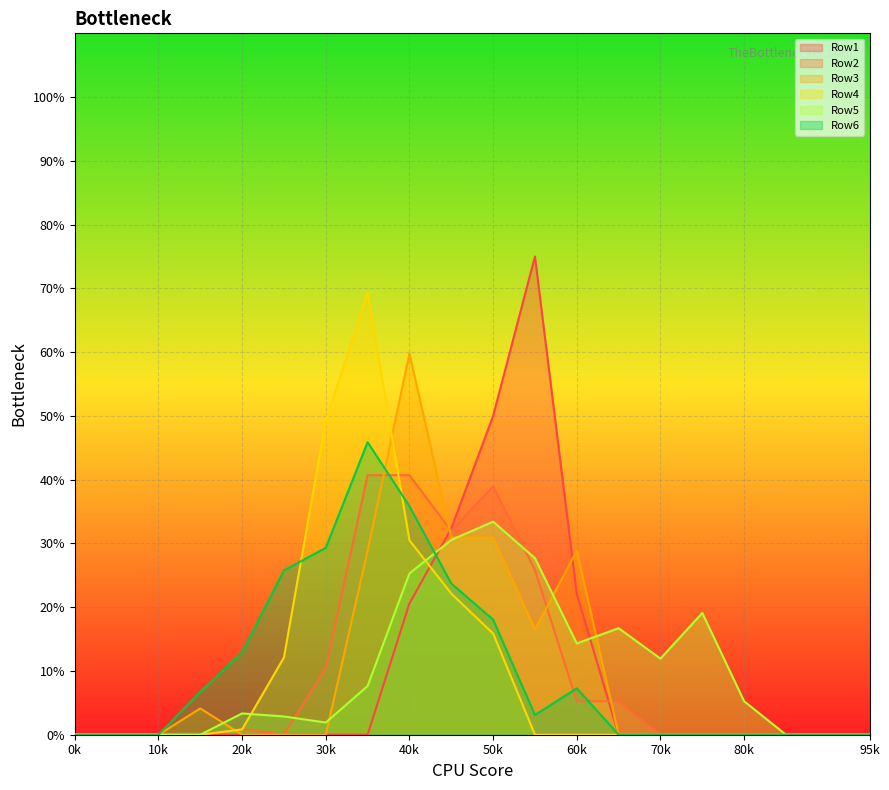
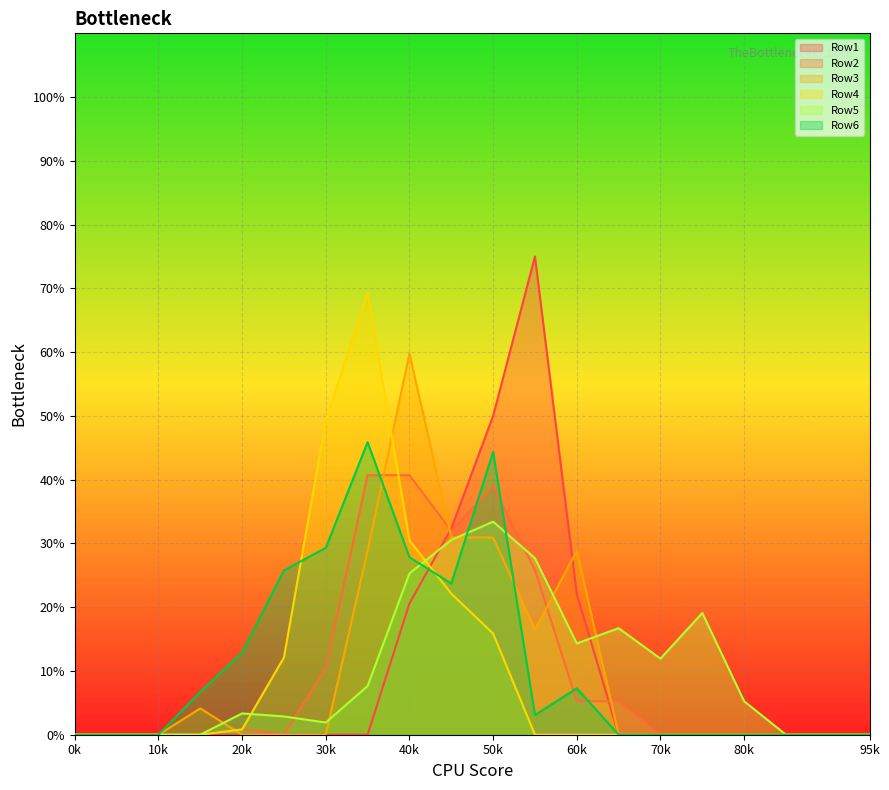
  {
    "Row6": {
      "20k": "13%",
      "30k": "29%",
-     "40k": "36%",
-     "50k": "18%",
+     "40k": "28%",
+     "50k": "44%",
      "60k": "7%"
    }
  }
